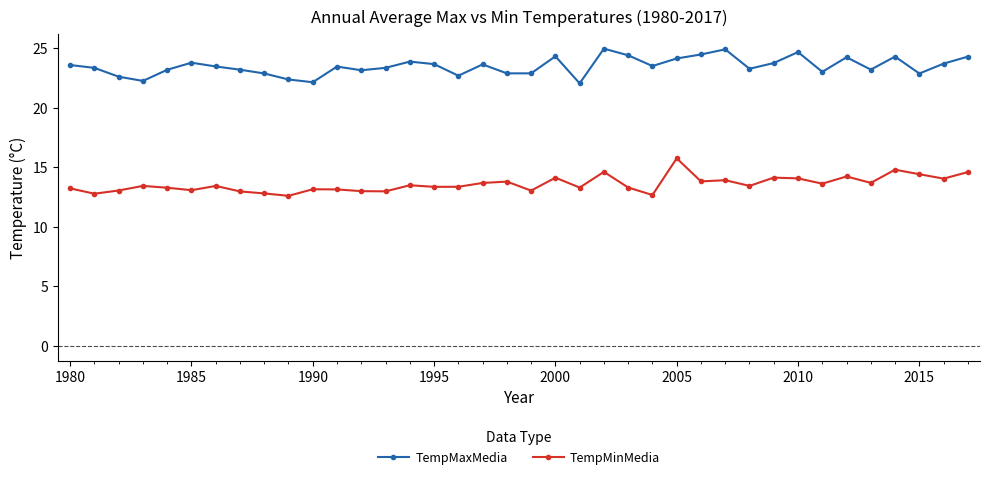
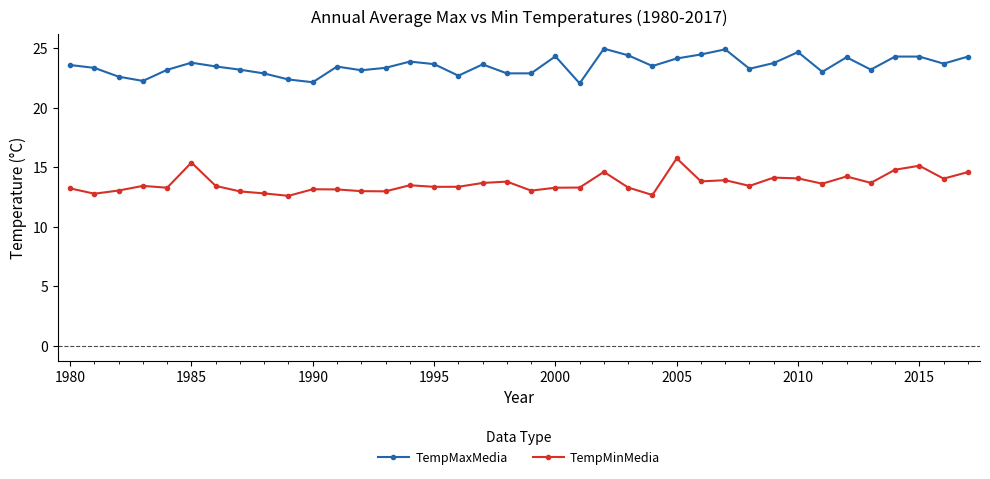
  {
    "TempMaxMedia": {
      "1980": 23.6,
      "1985": 23.8,
      "1990": 22.1,
      "1995": 23.7,
      "2000": 24.3,
      "2005": 24.1,
      "2010": 24.7,
-     "2015": 22.9
+     "2015": 24.3
    },
    "TempMinMedia": {
      "1980": 13.2,
-     "1985": 13.1,
+     "1985": 15.4,
      "1990": 13.2,
      "1995": 13.4,
-     "2000": 14.1,
+     "2000": 13.3,
      "2005": 15.8,
      "2010": 14.1,
-     "2015": 14.4
+     "2015": 15.1
    }
  }
